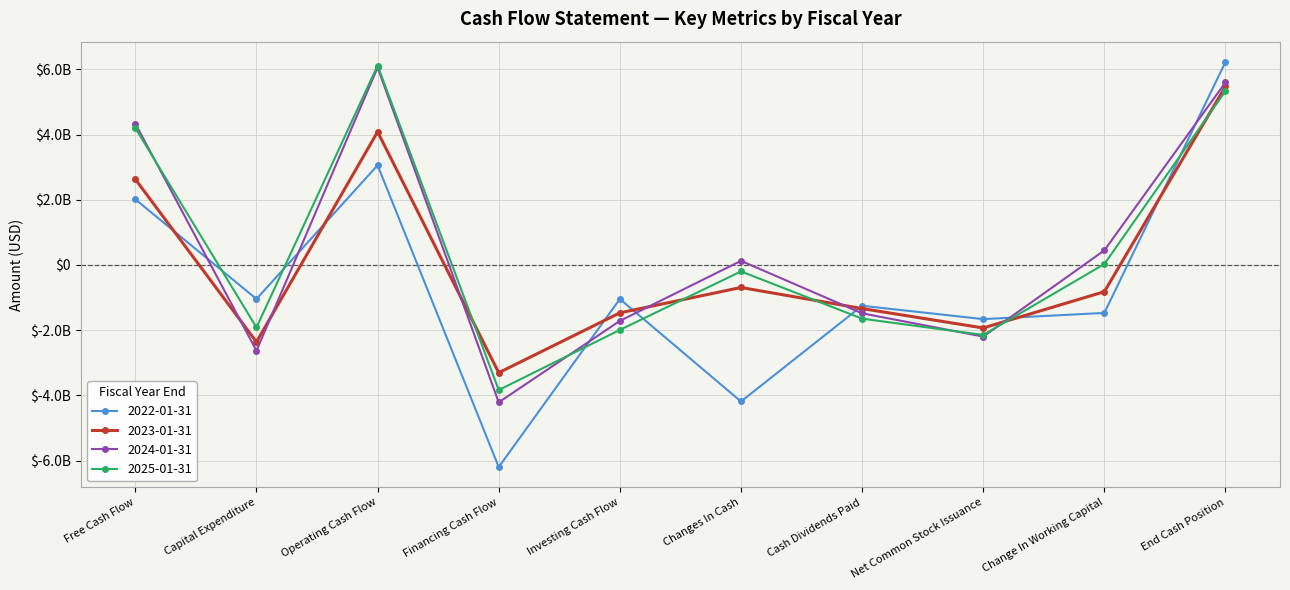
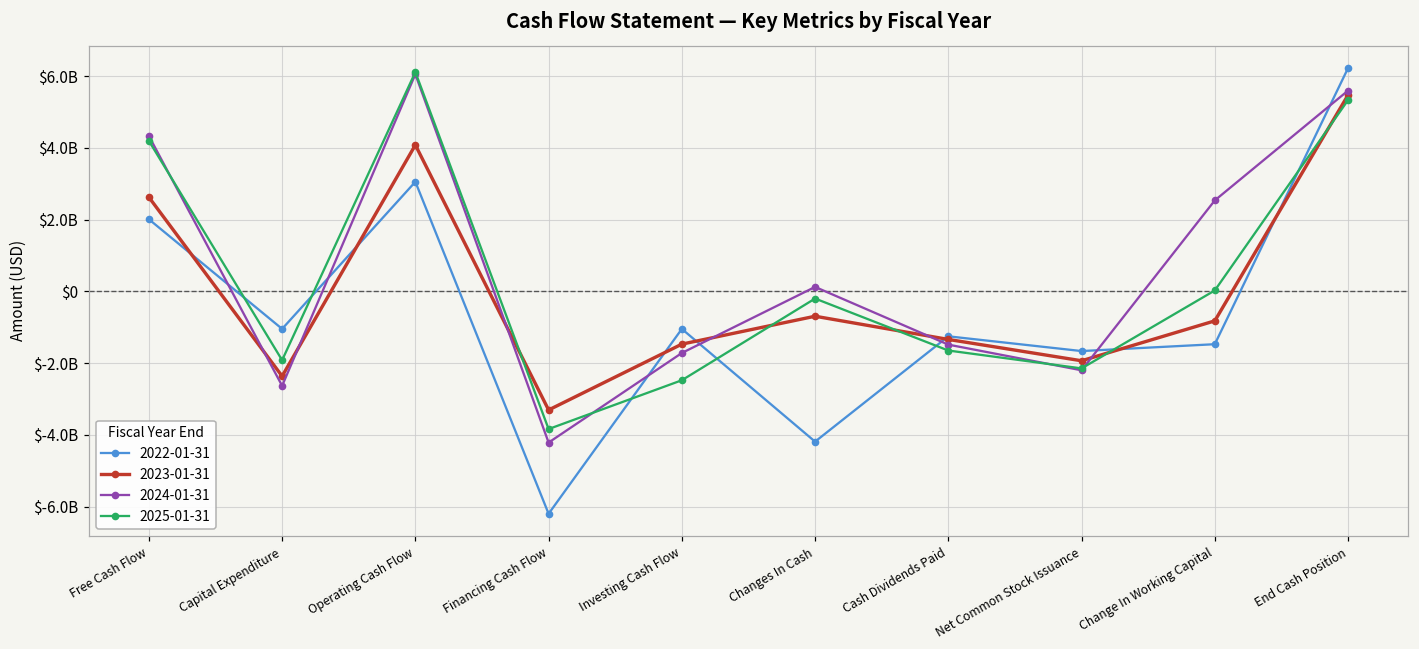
  {
    "2022-01-31": {
      "Free Cash Flow": "$2000000000",
      "Capital Expenditure": "$-1000000000",
      "Operating Cash Flow": "$3100000000",
      "Financing Cash Flow": "$-6200000000",
      "Investing Cash Flow": "$-1000000000",
      "Changes In Cash": "$-4200000000",
      "Cash Dividends Paid": "$-1300000000",
      "Net Common Stock Issuance": "$-1700000000",
      "Change In Working Capital": "$-1500000000",
      "End Cash Position": "$6200000000"
    },
    "2023-01-31": {
      "Free Cash Flow": "$2600000000",
      "Capital Expenditure": "$-2400000000",
      "Operating Cash Flow": "$4100000000",
      "Financing Cash Flow": "$-3300000000",
      "Investing Cash Flow": "$-1500000000",
      "Changes In Cash": "$-700000000",
      "Cash Dividends Paid": "$-1300000000",
      "Net Common Stock Issuance": "$-1900000000",
      "Change In Working Capital": "$-800000000",
      "End Cash Position": "$5500000000"
    },
    "2024-01-31": {
      "Free Cash Flow": "$4300000000",
      "Capital Expenditure": "$-2600000000",
      "Financing Cash Flow": "$-4200000000",
      "Investing Cash Flow": "$-1700000000",
      "Changes In Cash": "$100000000",
      "Cash Dividends Paid": "$-1500000000",
-     "Change In Working Capital": "$400000000",
+     "Change In Working Capital": "$2500000000",
      "End Cash Position": "$5600000000"
    },
    "2025-01-31": {
      "Free Cash Flow": "$4200000000",
      "Capital Expenditure": "$-1900000000",
      "Financing Cash Flow": "$-3800000000",
-     "Investing Cash Flow": "$-2000000000",
+     "Investing Cash Flow": "$-2500000000",
      "Changes In Cash": "$-200000000",
      "Cash Dividends Paid": "$-1600000000",
      "Change In Working Capital": "$0",
      "End Cash Position": "$5300000000"
    }
  }
